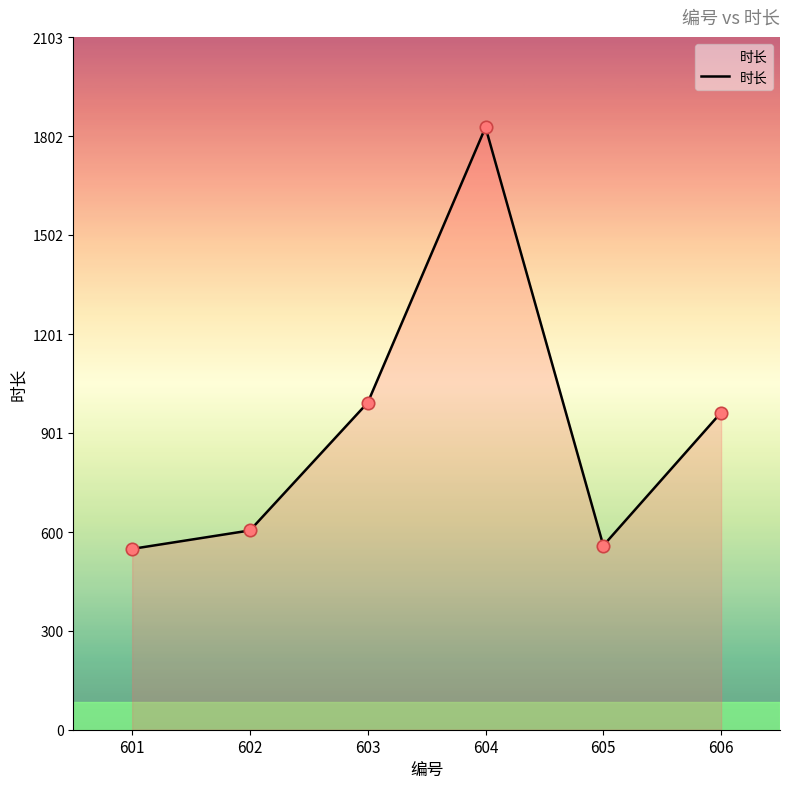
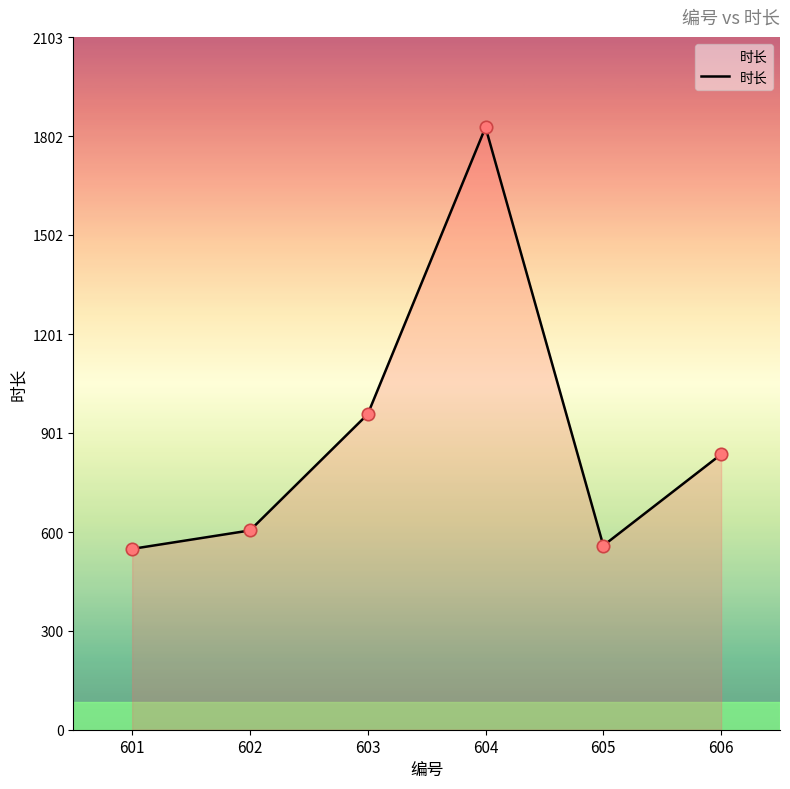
  {
    "601": 550,
    "602": 610,
-   "603": 990,
+   "603": 960,
    "604": 1830,
    "605": 560,
-   "606": 960
+   "606": 840
  }
